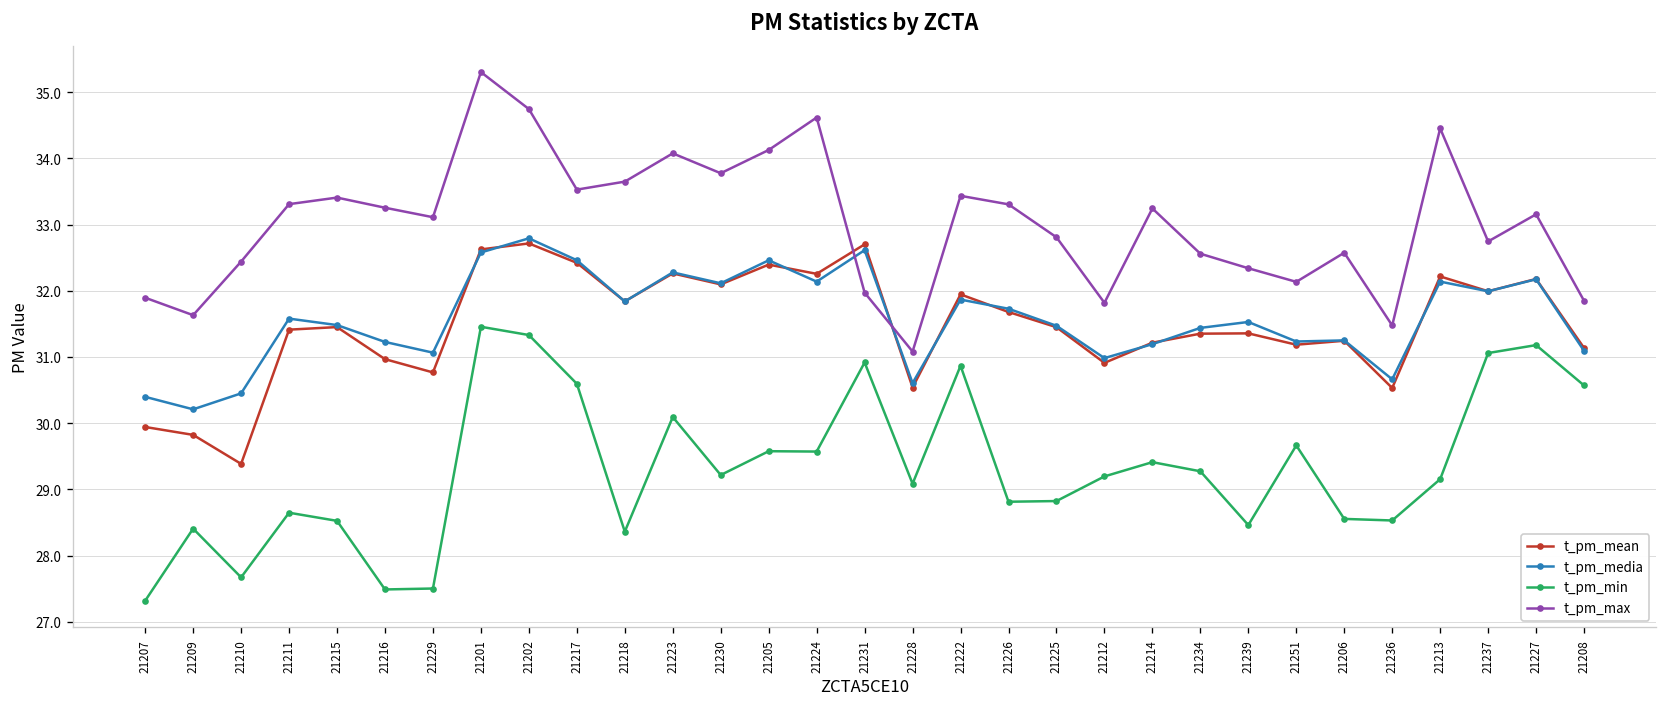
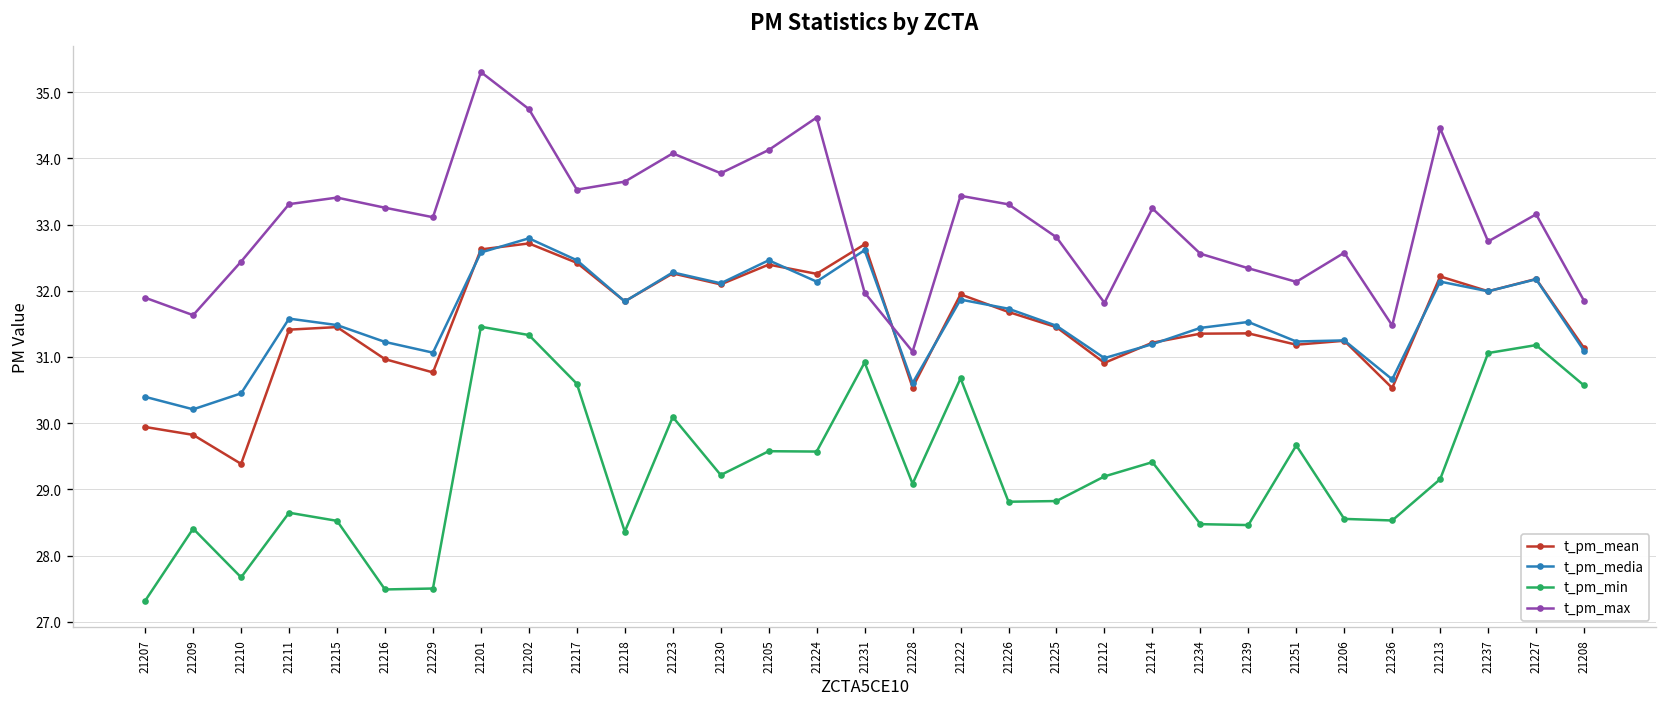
  {
    "t_pm_mean": {
      "21207": 29.9,
      "21209": 29.8,
      "21210": 29.4,
      "21211": 31.4,
      "21216": 31.0,
      "21229": 30.8,
      "21202": 32.7,
      "21205": 32.4,
      "21224": 32.3,
      "21231": 32.7,
      "21228": 30.5,
      "21222": 31.9,
      "21226": 31.7,
      "21212": 30.9,
      "21234": 31.4,
      "21239": 31.4,
      "21251": 31.2,
      "21236": 30.5,
      "21213": 32.2
    },
    "t_pm_media": {
      "21207": 30.4,
      "21209": 30.2,
      "21210": 30.5,
      "21211": 31.6,
      "21216": 31.2,
      "21229": 31.1,
      "21202": 32.8,
      "21205": 32.5,
      "21224": 32.1,
      "21231": 32.6,
      "21228": 30.6,
      "21222": 31.9,
      "21226": 31.7,
      "21212": 31.0,
      "21234": 31.4,
      "21239": 31.5,
      "21251": 31.2,
      "21236": 30.7,
      "21213": 32.1
    },
    "t_pm_min": {
      "21207": 27.3,
      "21209": 28.4,
      "21210": 27.7,
      "21211": 28.6,
      "21215": 28.5,
      "21216": 27.5,
      "21229": 27.5,
      "21201": 31.5,
      "21202": 31.3,
      "21217": 30.6,
      "21218": 28.4,
      "21223": 30.1,
      "21230": 29.2,
      "21205": 29.6,
      "21224": 29.6,
      "21231": 30.9,
      "21228": 29.1,
-     "21222": 30.9,
+     "21222": 30.7,
      "21226": 28.8,
      "21225": 28.8,
      "21212": 29.2,
      "21214": 29.4,
-     "21234": 29.3,
+     "21234": 28.5,
      "21239": 28.5,
      "21251": 29.7,
      "21206": 28.6,
      "21236": 28.5,
      "21213": 29.2,
      "21237": 31.1,
      "21227": 31.2,
      "21208": 30.6
    },
    "t_pm_max": {
      "21207": 31.9,
      "21209": 31.6,
      "21210": 32.4,
      "21211": 33.3,
      "21215": 33.4,
      "21216": 33.3,
      "21229": 33.1,
      "21201": 35.3,
      "21202": 34.7,
      "21217": 33.5,
      "21218": 33.6,
      "21223": 34.1,
      "21230": 33.8,
      "21205": 34.1,
      "21224": 34.6,
      "21231": 32.0,
      "21228": 31.1,
      "21222": 33.4,
      "21226": 33.3,
      "21225": 32.8,
      "21212": 31.8,
      "21214": 33.2,
      "21234": 32.6,
      "21239": 32.3,
      "21251": 32.1,
      "21206": 32.6,
      "21236": 31.5,
      "21213": 34.5,
      "21237": 32.7,
      "21227": 33.2,
      "21208": 31.8
    }
  }
